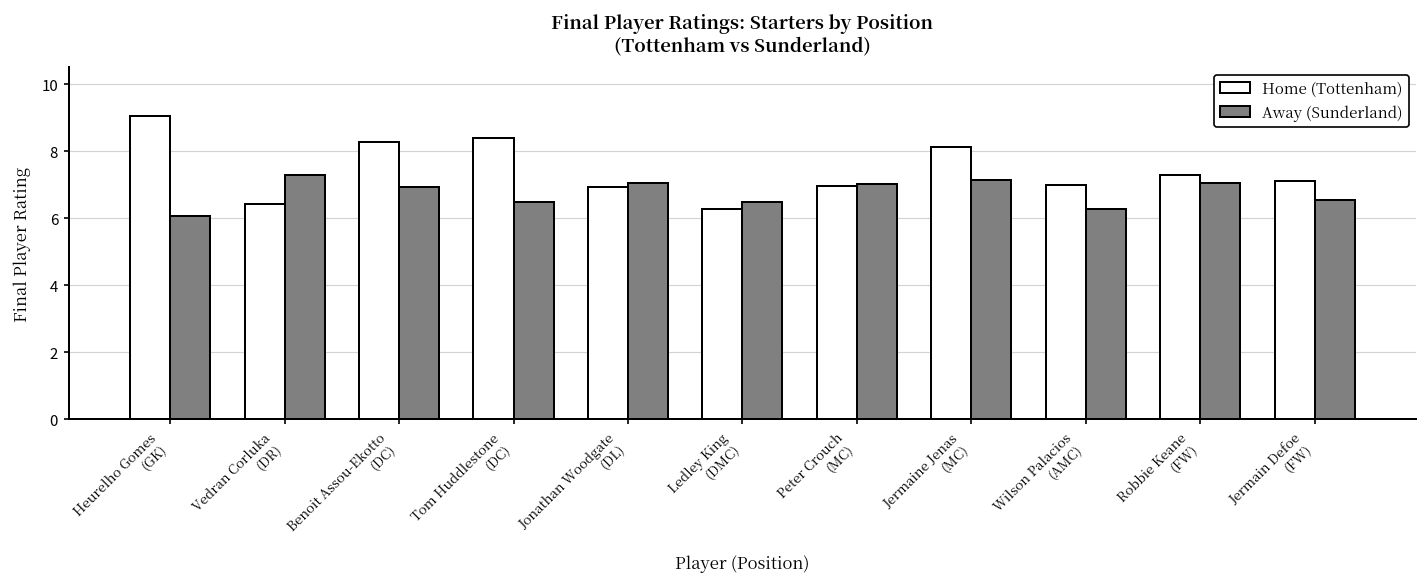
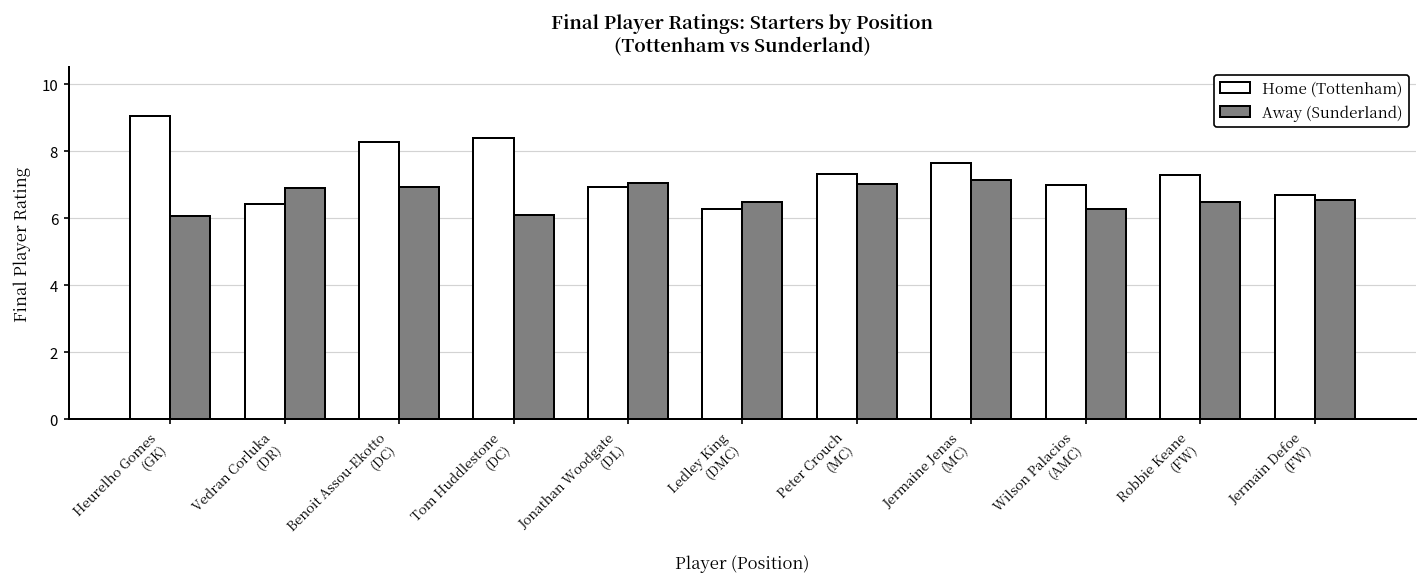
  {
    "Home (Tottenham)": {
      "Heurelho Gomes (GK)": 9.0,
      "Vedran Corluka (DR)": 6.4,
      "Benoit Assou-Ekotto (DC)": 8.3,
      "Tom Huddlestone (DC)": 8.4,
      "Jonathan Woodgate (DL)": 6.9,
      "Ledley King (DMC)": 6.3,
-     "Peter Crouch (MC)": 7.0,
-     "Jermaine Jenas (MC)": 8.1,
+     "Peter Crouch (MC)": 7.3,
+     "Jermaine Jenas (MC)": 7.7,
      "Wilson Palacios (AMC)": 7.0,
      "Robbie Keane (FW)": 7.3,
-     "Jermain Defoe (FW)": 7.1
+     "Jermain Defoe (FW)": 6.7
    },
    "Away (Sunderland)": {
      "Heurelho Gomes (GK)": 6.1,
-     "Vedran Corluka (DR)": 7.3,
+     "Vedran Corluka (DR)": 6.9,
      "Benoit Assou-Ekotto (DC)": 6.9,
-     "Tom Huddlestone (DC)": 6.5,
+     "Tom Huddlestone (DC)": 6.1,
      "Jonathan Woodgate (DL)": 7.1,
      "Ledley King (DMC)": 6.5,
      "Peter Crouch (MC)": 7.0,
      "Jermaine Jenas (MC)": 7.1,
      "Wilson Palacios (AMC)": 6.3,
-     "Robbie Keane (FW)": 7.1,
+     "Robbie Keane (FW)": 6.5,
      "Jermain Defoe (FW)": 6.5
    }
  }
